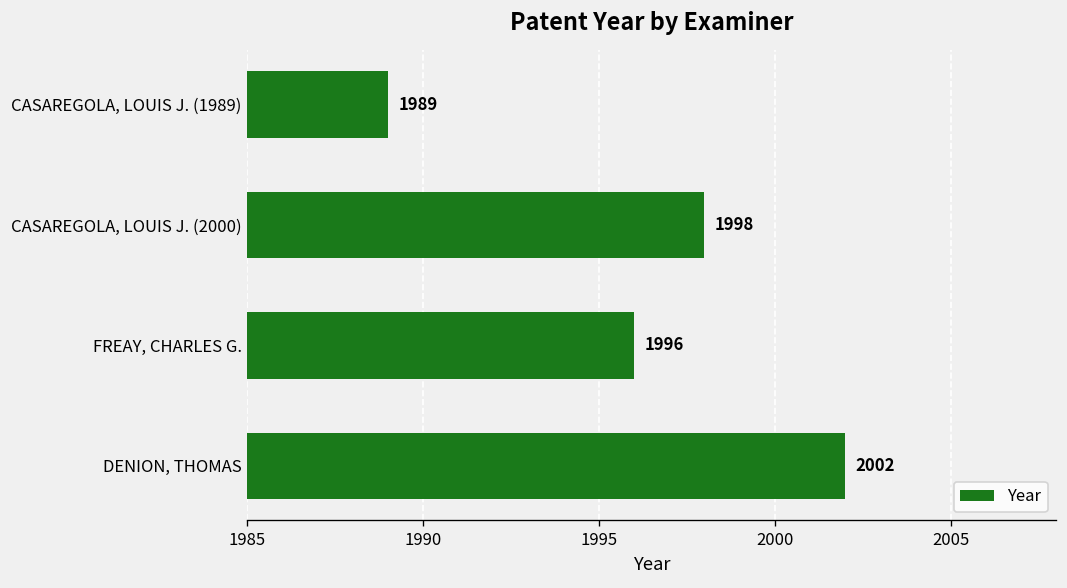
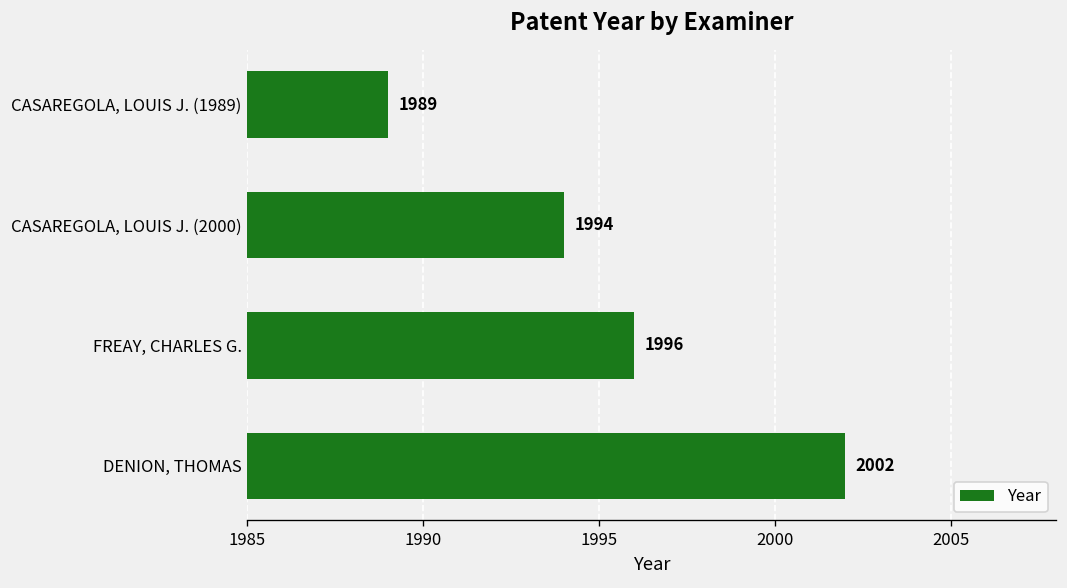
  {
    "CASAREGOLA, LOUIS J. (1989)": 1989,
-   "CASAREGOLA, LOUIS J. (2000)": 1998,
+   "CASAREGOLA, LOUIS J. (2000)": 1994,
    "FREAY, CHARLES G.": 1996,
    "DENION, THOMAS": 2002
  }
